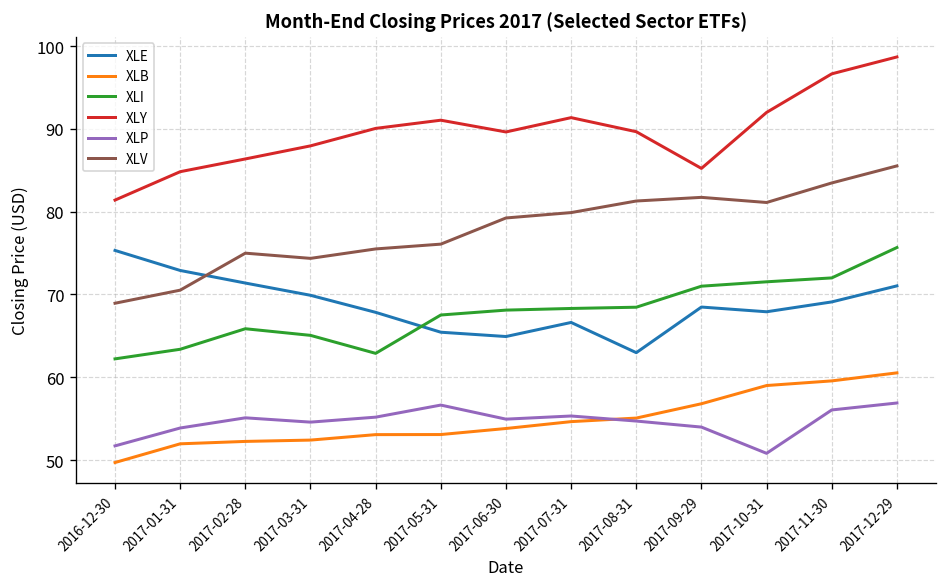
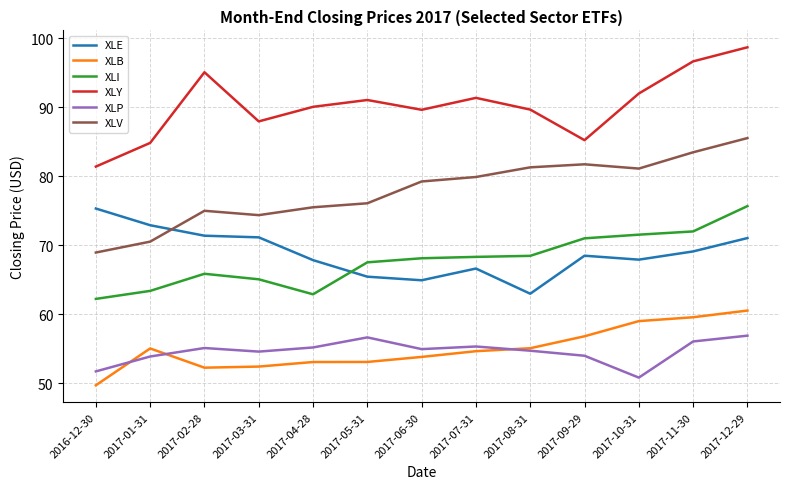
  {
    "XLE": {
      "2016-12-30": 75,
      "2017-01-31": 73,
      "2017-02-28": 71,
-     "2017-03-31": 70,
+     "2017-03-31": 71,
      "2017-04-28": 68,
      "2017-05-31": 65,
      "2017-06-30": 65,
      "2017-07-31": 67,
      "2017-08-31": 63,
      "2017-09-29": 68,
      "2017-10-31": 68,
      "2017-11-30": 69,
      "2017-12-29": 71
    },
    "XLB": {
      "2016-12-30": 50,
-     "2017-01-31": 52,
+     "2017-01-31": 55,
      "2017-02-28": 52,
      "2017-03-31": 52,
      "2017-04-28": 53,
      "2017-05-31": 53,
      "2017-06-30": 54,
      "2017-07-31": 55,
      "2017-09-29": 57,
      "2017-10-31": 59,
      "2017-11-30": 60,
      "2017-12-29": 61
    },
    "XLI": {
      "2016-12-30": 62,
      "2017-01-31": 63,
      "2017-02-28": 66,
      "2017-03-31": 65,
      "2017-04-28": 63,
      "2017-05-31": 68,
      "2017-06-30": 68,
      "2017-07-31": 68,
      "2017-08-31": 68,
      "2017-09-29": 71,
      "2017-10-31": 72,
      "2017-11-30": 72,
      "2017-12-29": 76
    },
    "XLY": {
      "2016-12-30": 81,
      "2017-01-31": 85,
-     "2017-02-28": 86,
+     "2017-02-28": 95,
      "2017-03-31": 88,
      "2017-04-28": 90,
      "2017-05-31": 91,
      "2017-06-30": 90,
      "2017-07-31": 91,
      "2017-08-31": 90,
      "2017-09-29": 85,
      "2017-10-31": 92,
      "2017-11-30": 97,
      "2017-12-29": 99
    },
    "XLP": {
      "2016-12-30": 52,
      "2017-01-31": 54,
      "2017-02-28": 55,
      "2017-03-31": 55,
      "2017-04-28": 55,
      "2017-05-31": 57,
      "2017-06-30": 55,
      "2017-07-31": 55,
      "2017-09-29": 54,
      "2017-10-31": 51,
      "2017-11-30": 56,
      "2017-12-29": 57
    },
    "XLV": {
      "2016-12-30": 69,
      "2017-01-31": 71,
      "2017-02-28": 75,
      "2017-03-31": 74,
      "2017-04-28": 76,
      "2017-05-31": 76,
      "2017-06-30": 79,
      "2017-07-31": 80,
      "2017-08-31": 81,
      "2017-09-29": 82,
      "2017-10-31": 81,
      "2017-11-30": 83,
      "2017-12-29": 86
    }
  }
